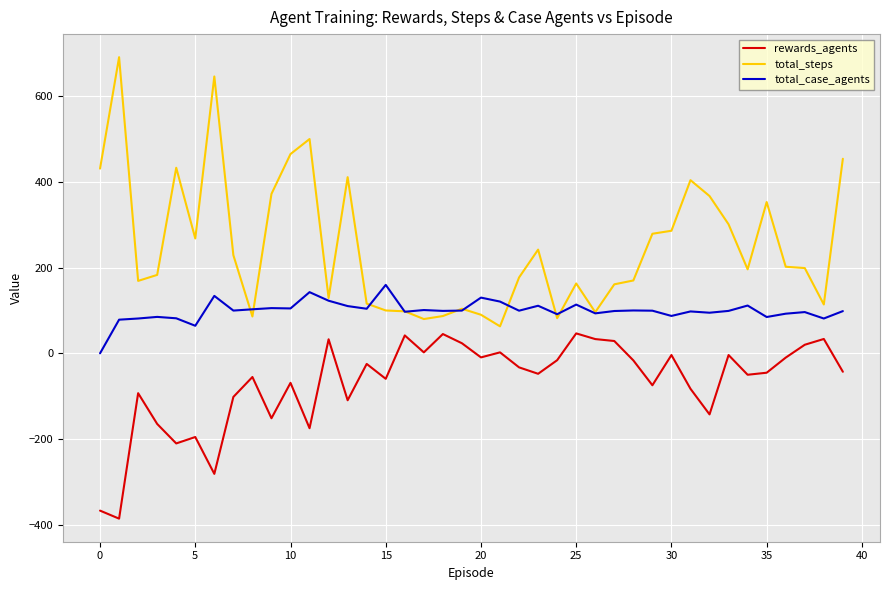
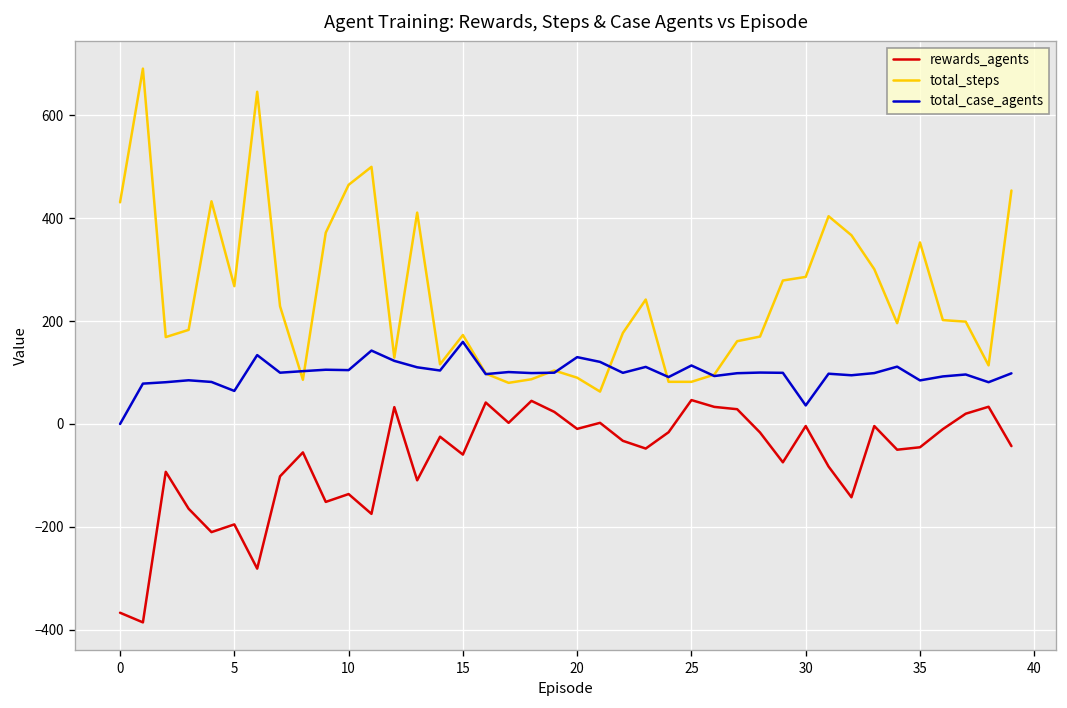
  {
    "rewards_agents": {
      "0": -370,
      "5": -200,
-     "10": -70,
+     "10": -140,
      "15": -60,
      "20": -10,
      "25": 50,
      "30": 0,
      "35": -50
    },
    "total_steps": {
      "0": 430,
      "5": 270,
      "10": 470,
-     "15": 100,
+     "15": 170,
      "20": 90,
-     "25": 160,
+     "25": 80,
      "30": 290,
      "35": 350
    },
    "total_case_agents": {
      "0": 0,
      "5": 60,
      "10": 100,
      "15": 160,
      "20": 130,
      "25": 110,
-     "30": 90,
+     "30": 40,
      "35": 80
    }
  }
